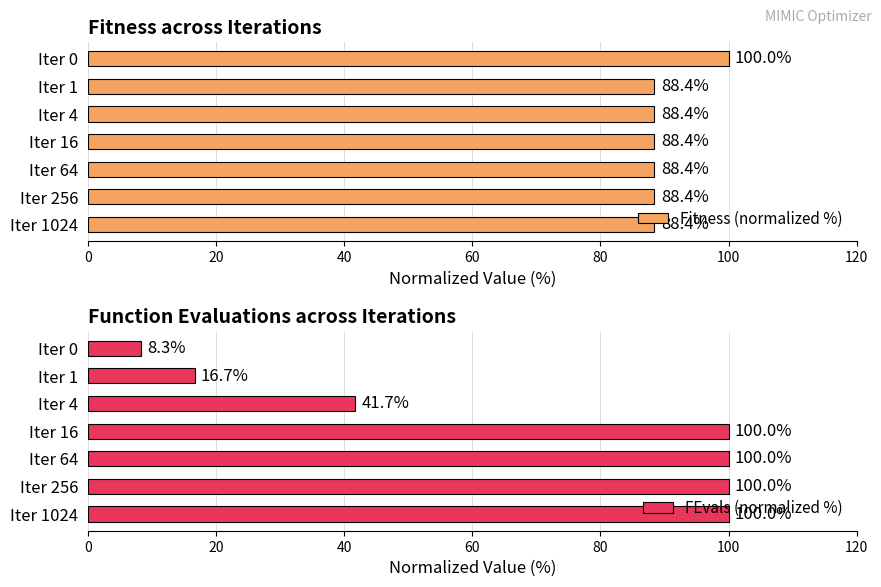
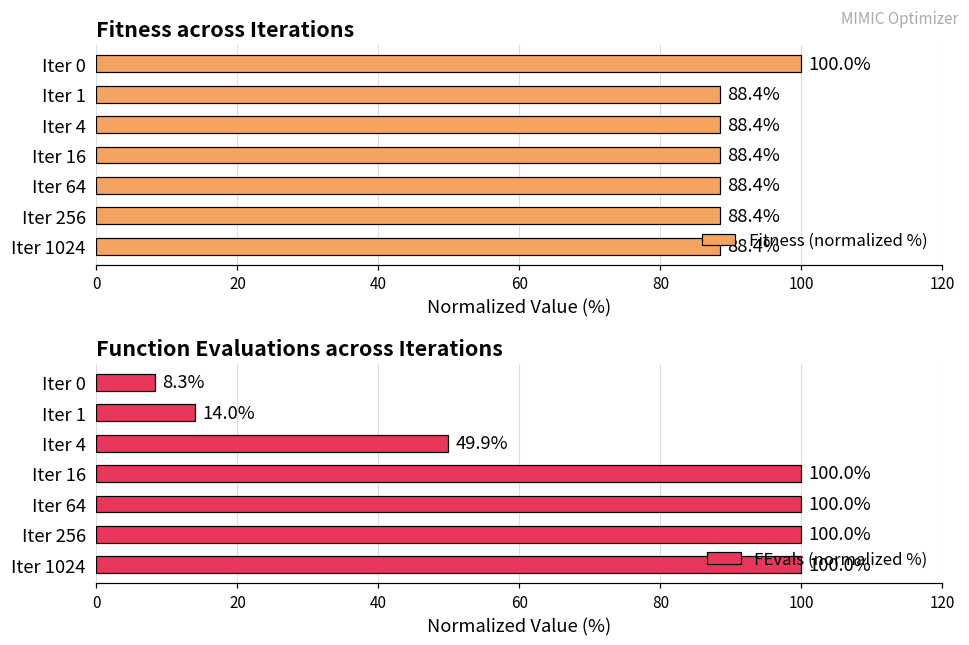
  {
    "Fitness across Iterations": {
      "Iter 0": "100.0%",
      "Iter 1": "88.4%",
      "Iter 4": "88.4%",
      "Iter 16": "88.4%",
      "Iter 64": "88.4%",
      "Iter 256": "88.4%",
      "Iter 1024": "88.4%"
    },
    "Function Evaluations across Iterations": {
      "Iter 0": "8.3%",
-     "Iter 1": "16.7%",
-     "Iter 4": "41.7%",
+     "Iter 1": "14.0%",
+     "Iter 4": "49.9%",
      "Iter 16": "100.0%",
      "Iter 64": "100.0%",
      "Iter 256": "100.0%",
      "Iter 1024": "100.0%"
    }
  }
